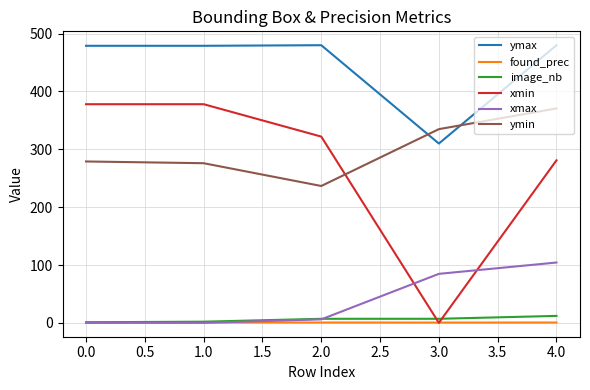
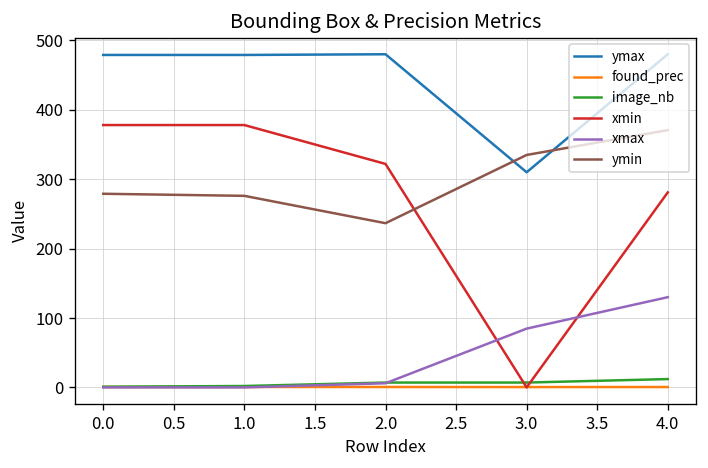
  {
    "ymax": {
      "0.0": 480,
      "1.0": 480,
      "2.0": 480,
      "3.0": 310
    },
    "found_prec": {
      "2.0": 0,
      "4.0": 0
    },
    "image_nb": {
      "3.0": 10,
      "4.0": 10
    },
    "xmin": {
      "0.0": 380,
      "1.0": 380,
      "2.0": 320,
      "4.0": 280
    },
    "xmax": {
      "3.0": 80,
-     "4.0": 100
+     "4.0": 130
    },
    "ymin": {
      "0.0": 280,
      "1.0": 280,
      "2.0": 240,
      "3.0": 330
    }
  }
